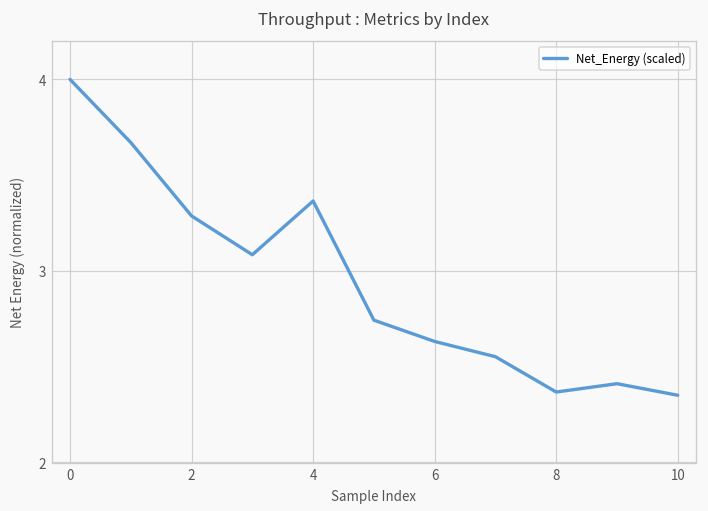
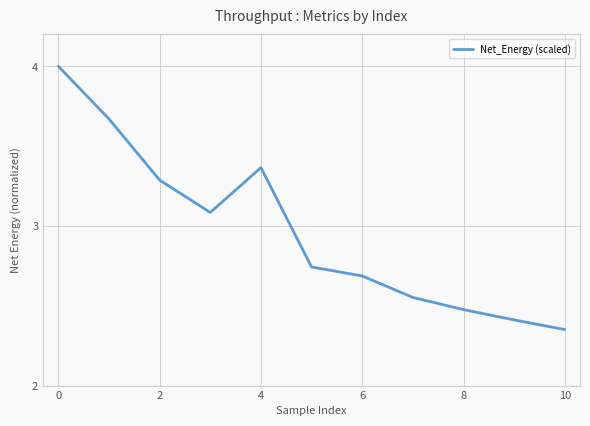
  {
    "0": 4.00,
    "2": 3.29,
    "4": 3.37,
-   "6": 2.63,
-   "8": 2.37,
+   "6": 2.69,
+   "8": 2.48,
    "10": 2.35
  }
